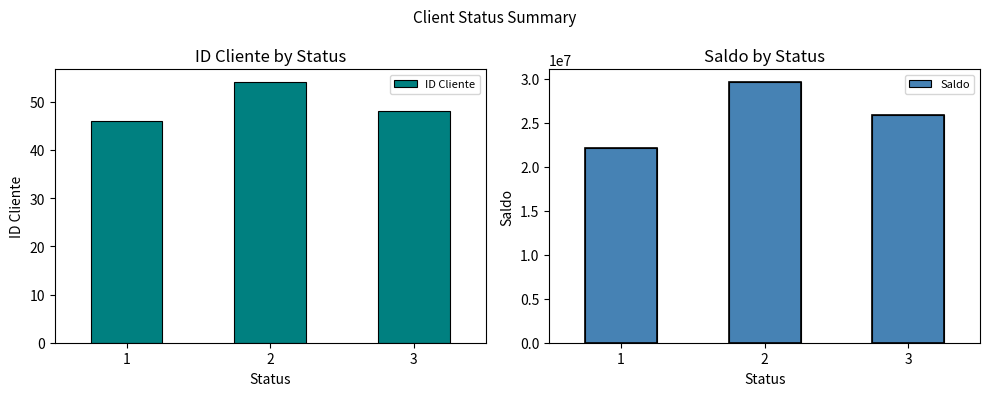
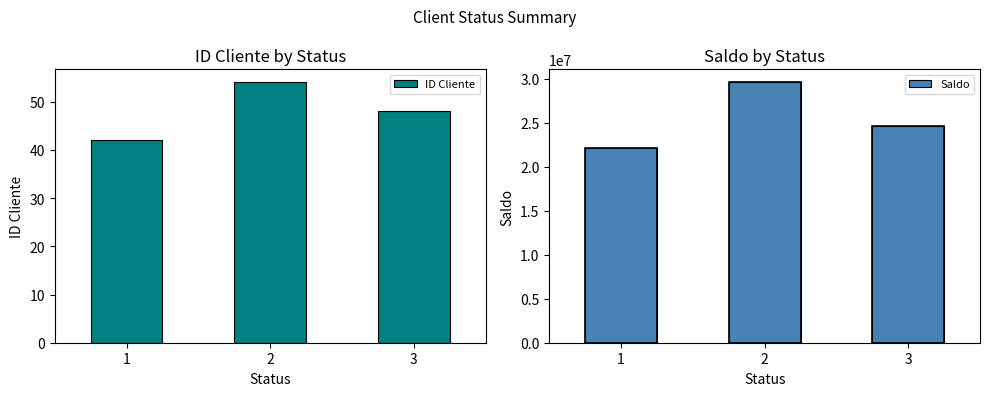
  {
    "ID Cliente by Status": {
-     "1": 46,
+     "1": 42,
      "2": 54,
      "3": 48
    },
    "Saldo by Status": {
      "1": 22000000,
      "2": 30000000,
-     "3": 26000000
+     "3": 25000000
    }
  }
